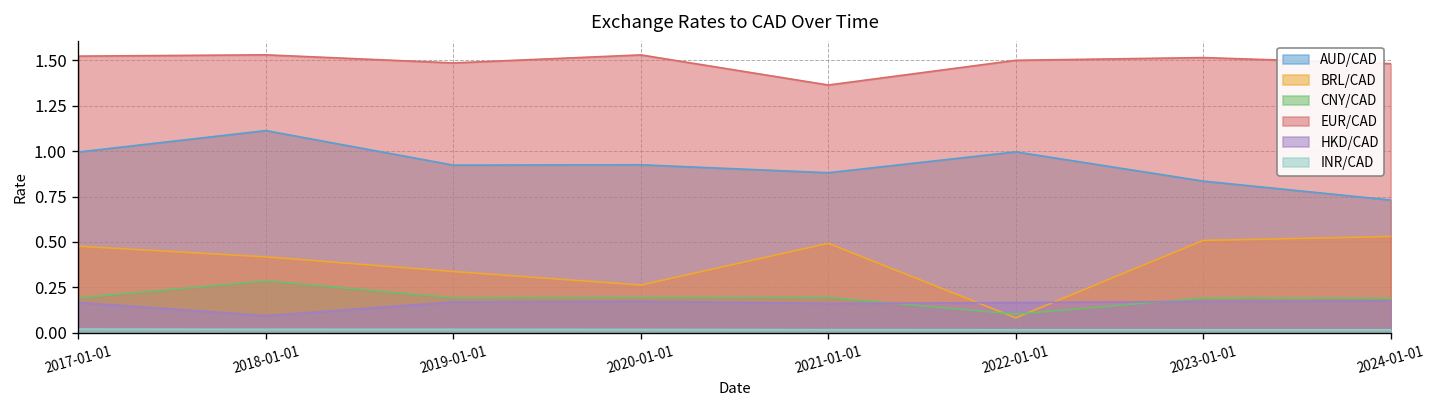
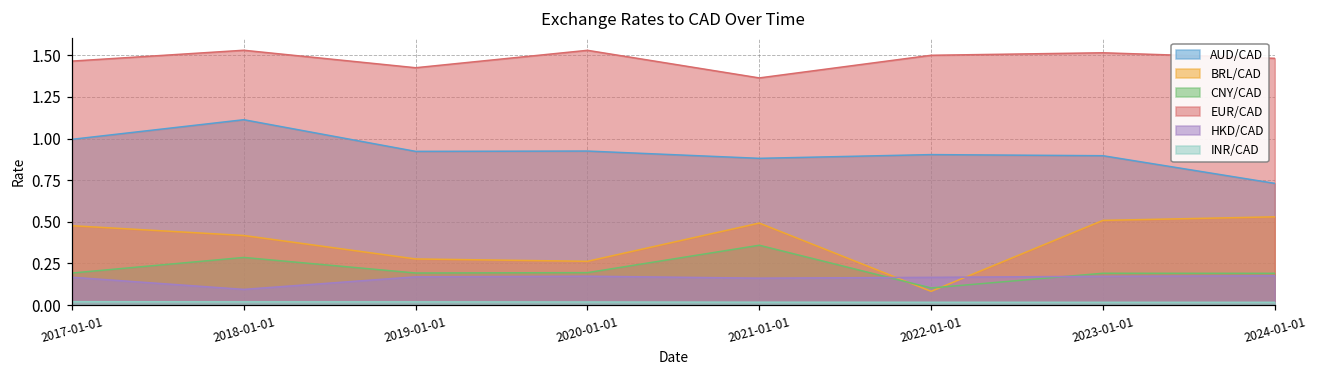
  {
    "AUD/CAD": {
      "2017-01-01": 1.00,
      "2018-01-01": 1.11,
      "2019-01-01": 0.92,
      "2020-01-01": 0.92,
      "2021-01-01": 0.88,
-     "2022-01-01": 1.00,
-     "2023-01-01": 0.84,
+     "2022-01-01": 0.90,
+     "2023-01-01": 0.90,
      "2024-01-01": 0.73
    },
    "BRL/CAD": {
      "2017-01-01": 0.48,
      "2018-01-01": 0.42,
-     "2019-01-01": 0.34,
+     "2019-01-01": 0.28,
      "2020-01-01": 0.26,
      "2021-01-01": 0.49,
      "2022-01-01": 0.08,
      "2023-01-01": 0.51,
      "2024-01-01": 0.53
    },
    "CNY/CAD": {
      "2017-01-01": 0.19,
      "2018-01-01": 0.29,
      "2019-01-01": 0.19,
      "2020-01-01": 0.19,
-     "2021-01-01": 0.19,
+     "2021-01-01": 0.36,
      "2022-01-01": 0.10,
      "2023-01-01": 0.19
    },
    "EUR/CAD": {
-     "2017-01-01": 1.52,
+     "2017-01-01": 1.47,
      "2018-01-01": 1.53,
-     "2019-01-01": 1.49,
+     "2019-01-01": 1.43,
      "2020-01-01": 1.53,
      "2021-01-01": 1.36,
      "2022-01-01": 1.50,
      "2023-01-01": 1.52,
      "2024-01-01": 1.48
    },
    "HKD/CAD": {
      "2017-01-01": 0.17,
      "2018-01-01": 0.09,
      "2019-01-01": 0.17,
      "2020-01-01": 0.17,
      "2021-01-01": 0.16,
      "2022-01-01": 0.17,
      "2023-01-01": 0.17
    },
    "INR/CAD": {
      "2017-01-01": 0.02,
      "2018-01-01": 0.02,
      "2019-01-01": 0.02,
      "2020-01-01": 0.02,
      "2021-01-01": 0.02,
      "2022-01-01": 0.02,
      "2023-01-01": 0.02,
      "2024-01-01": 0.02
    }
  }
